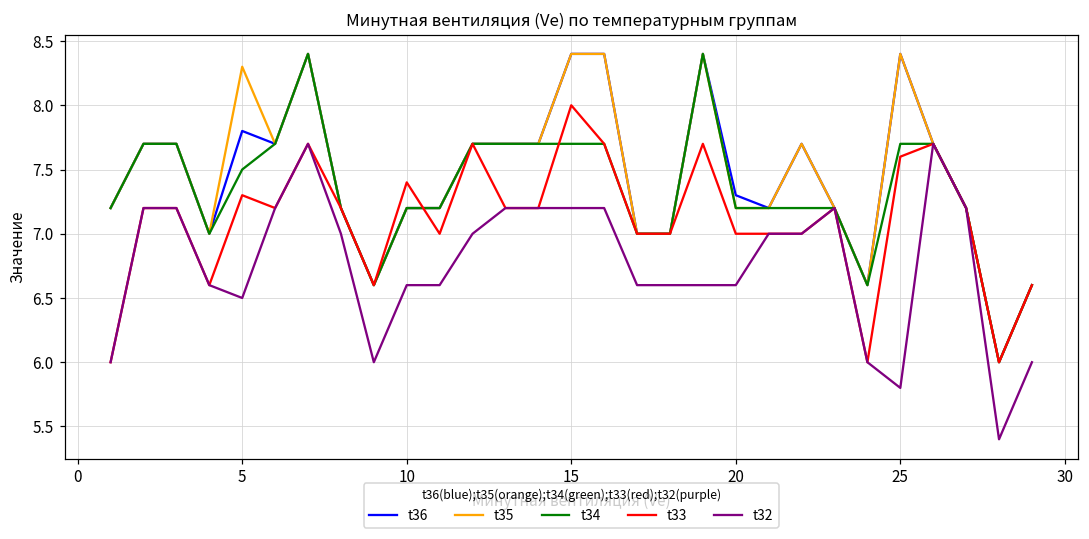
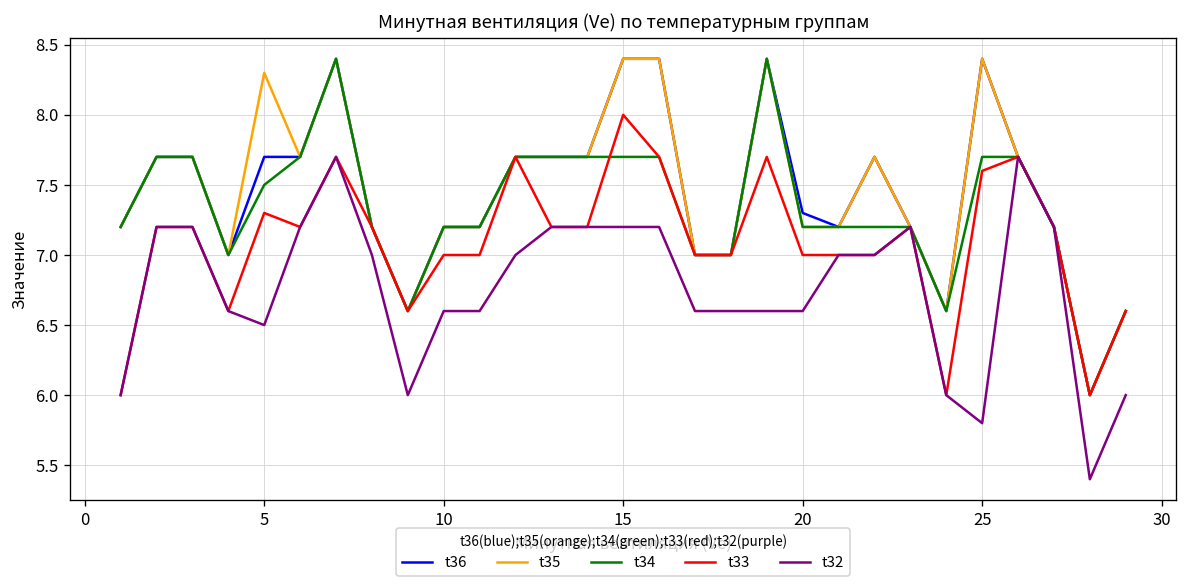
  {
    "t36": {
-     "5": 7.8,
+     "5": 7.7,
      "20": 7.3
    },
    "t35": {
      "5": 8.3
    },
    "t34": {
      "5": 7.5,
      "15": 7.7,
      "25": 7.7
    },
    "t33": {
      "5": 7.3,
-     "10": 7.4,
+     "10": 7.0,
      "15": 8.0,
      "20": 7.0,
      "25": 7.6
    },
    "t32": {
      "5": 6.5,
      "10": 6.6,
      "15": 7.2,
      "20": 6.6,
      "25": 5.8
    }
  }
